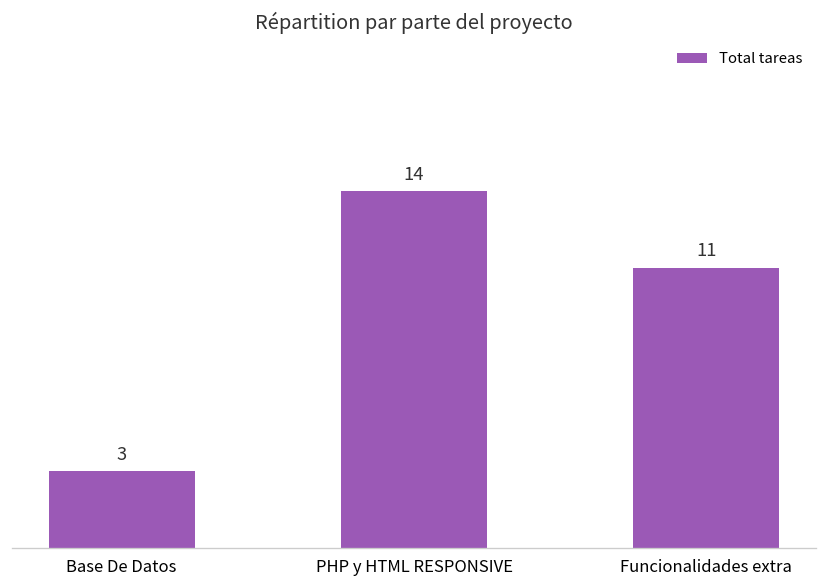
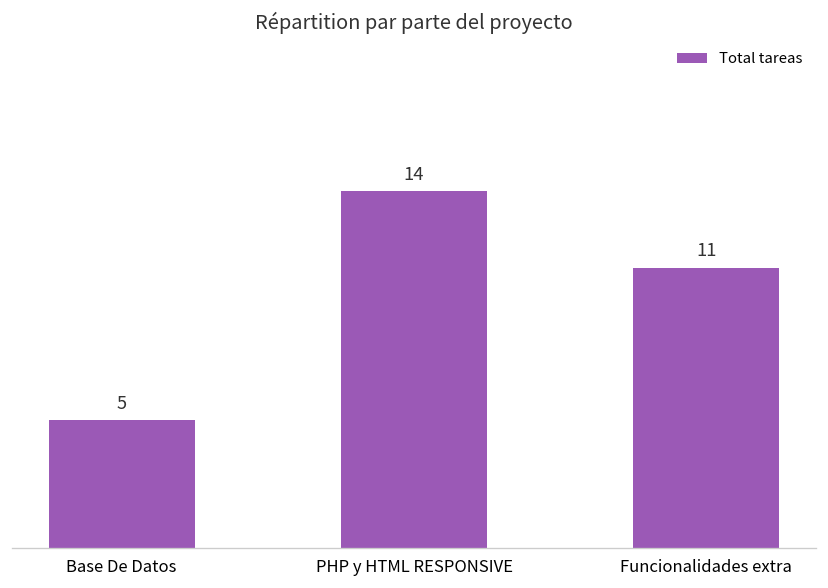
  {
-   "Base De Datos": 3,
+   "Base De Datos": 5,
    "PHP y HTML RESPONSIVE": 14,
    "Funcionalidades extra": 11
  }
